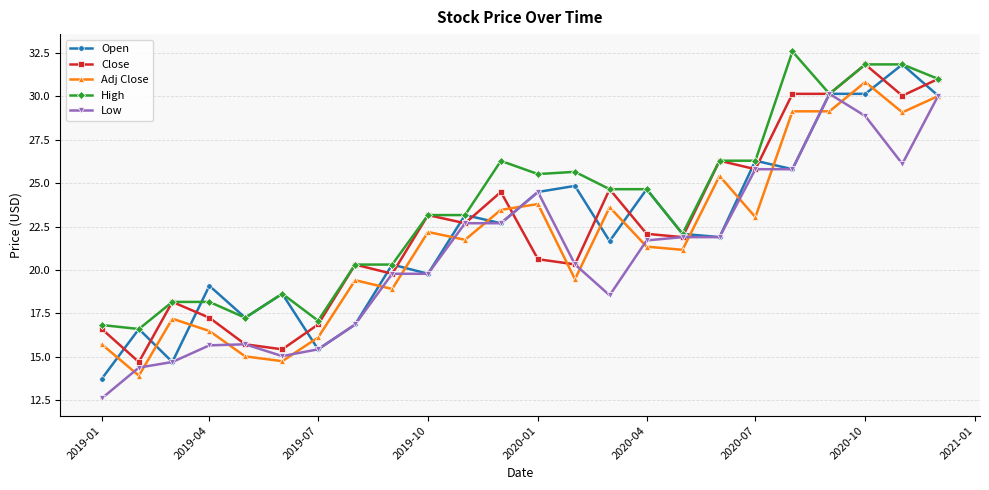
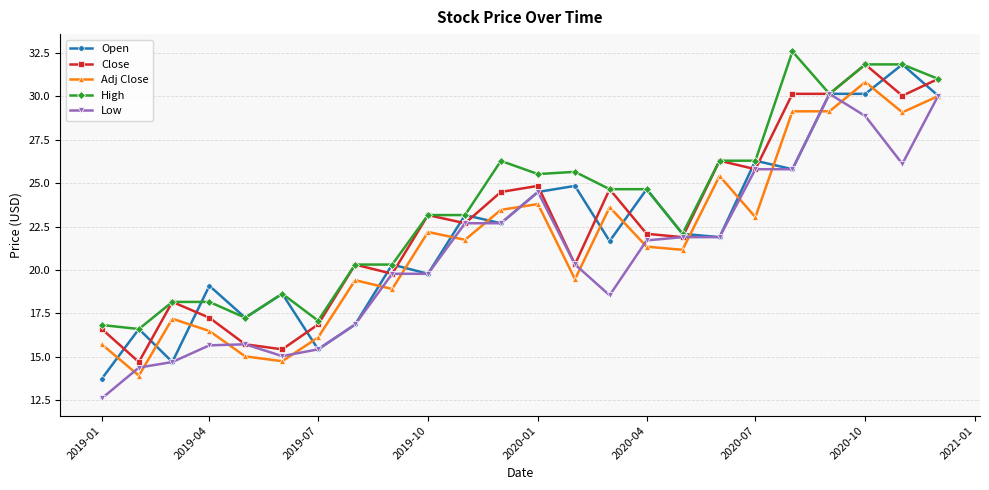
  {
    "Open": {
      "2019-01": 13.7,
      "2019-04": 19.1,
      "2020-10": 30.1
    },
    "Close": {
      "2019-01": 16.6,
      "2019-04": 17.3,
      "2019-07": 16.9,
-     "2020-01": 20.6,
+     "2020-01": 24.8,
      "2020-04": 22.1
    },
    "Adj Close": {
      "2019-01": 15.7,
      "2019-04": 16.5,
      "2019-07": 16.1,
      "2019-10": 22.2,
      "2020-01": 23.8,
      "2020-04": 21.3,
      "2020-07": 23.0,
      "2020-10": 30.8
    },
    "High": {
      "2019-01": 16.8,
      "2019-04": 18.2,
      "2019-07": 17.1,
      "2020-01": 25.5
    },
    "Low": {
      "2019-01": 12.6,
      "2019-04": 15.7,
      "2020-04": 21.7,
      "2020-10": 28.9
    }
  }
